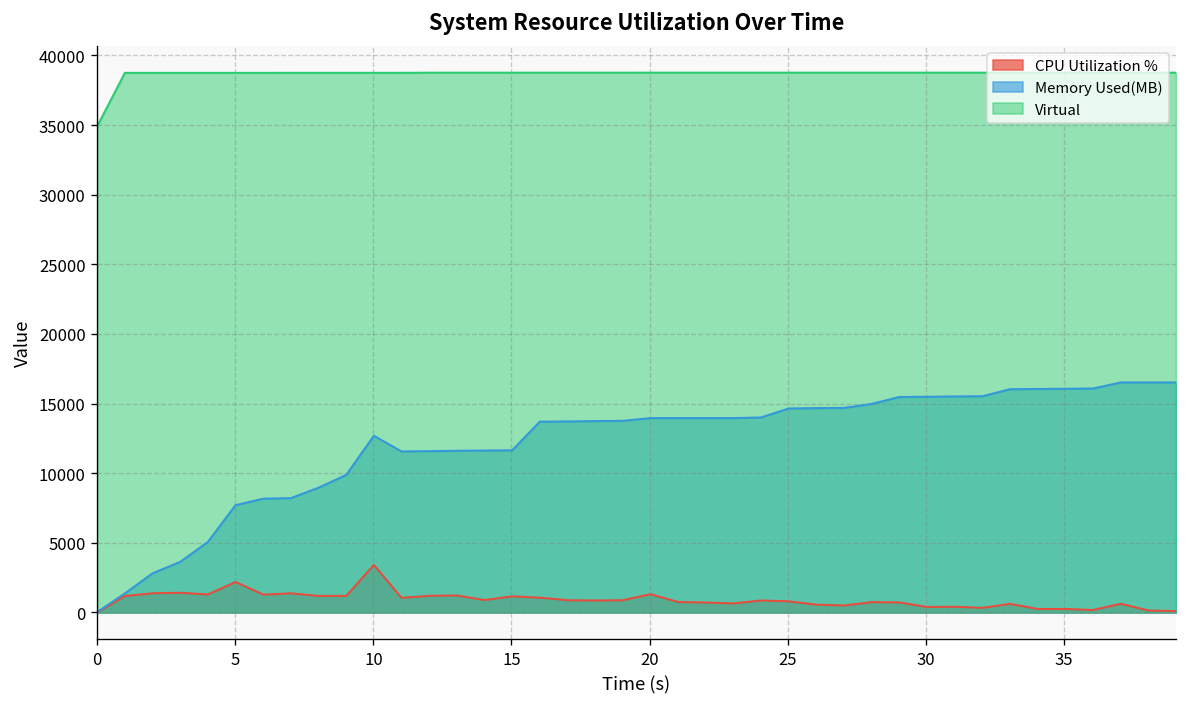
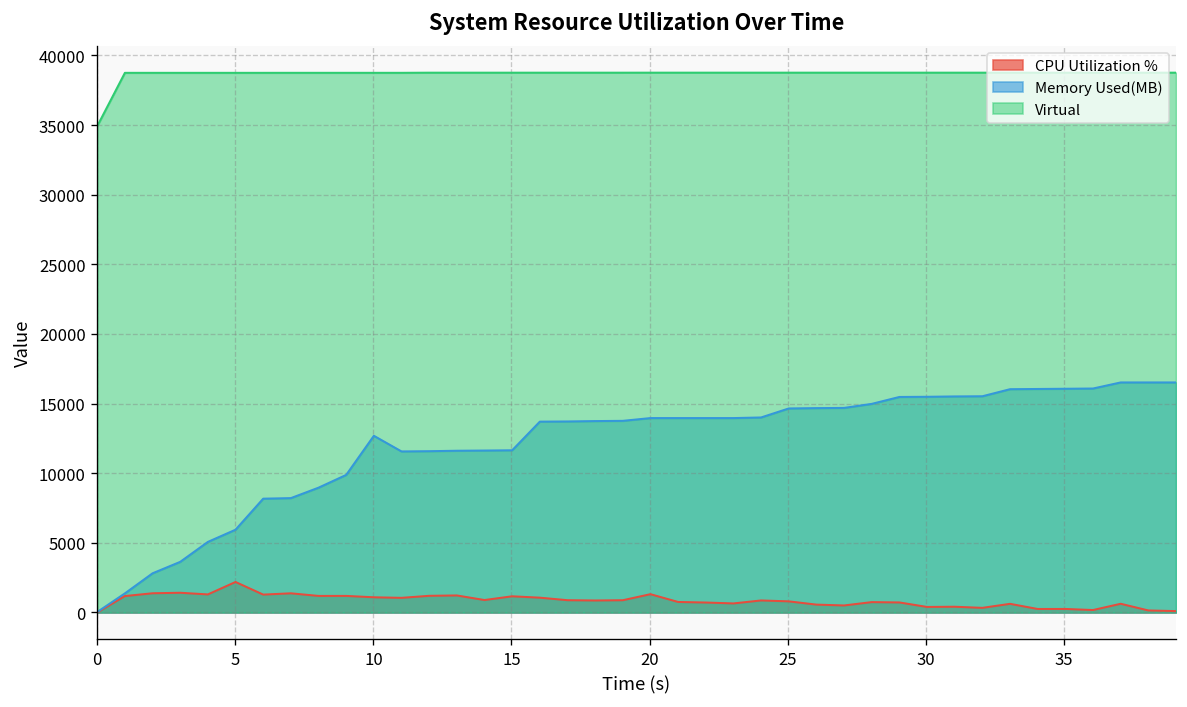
  {
    "CPU Utilization %": {
      "5": 2200,
-     "10": 3400
+     "10": 1100
    },
    "Memory Used(MB)": {
-     "5": 7700,
+     "5": 5900,
      "10": 12700
    },
    "Virtual": {
      "0": 34900,
      "5": 38800,
      "10": 38800
    }
  }
